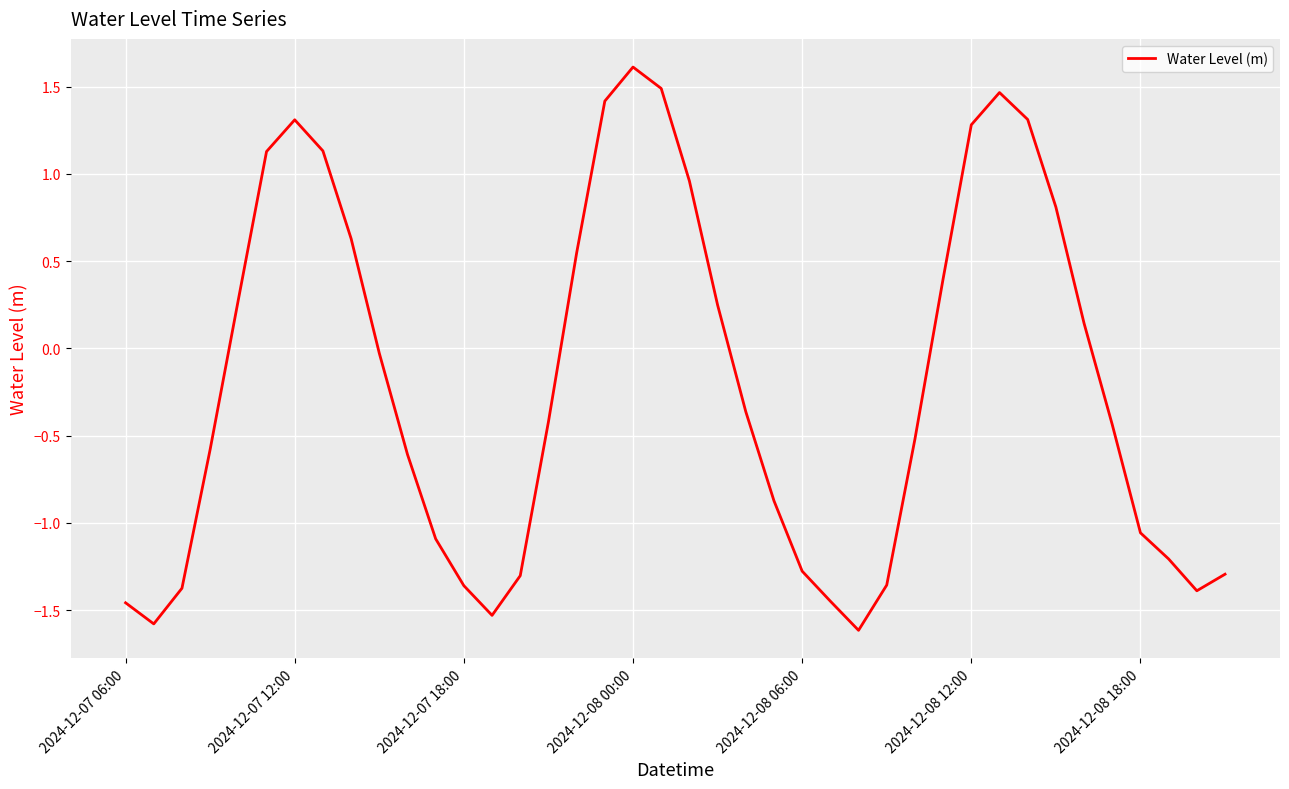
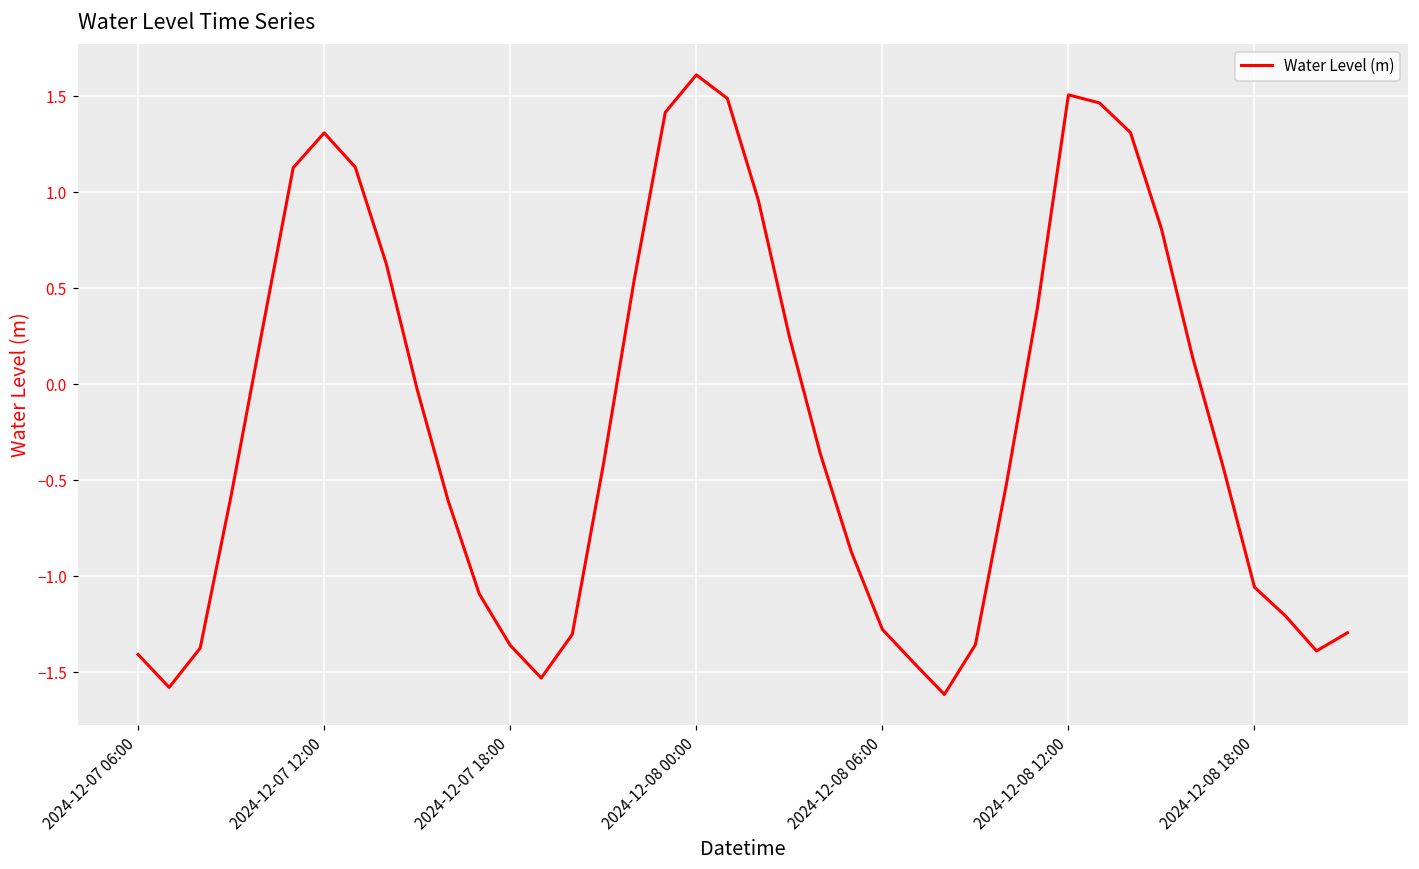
  {
-   "2024-12-07 06:00": -1.46,
+   "2024-12-07 06:00": -1.41,
    "2024-12-07 12:00": 1.31,
    "2024-12-07 18:00": -1.36,
    "2024-12-08 00:00": 1.61,
    "2024-12-08 06:00": -1.28,
-   "2024-12-08 12:00": 1.28,
+   "2024-12-08 12:00": 1.51,
    "2024-12-08 18:00": -1.06
  }
